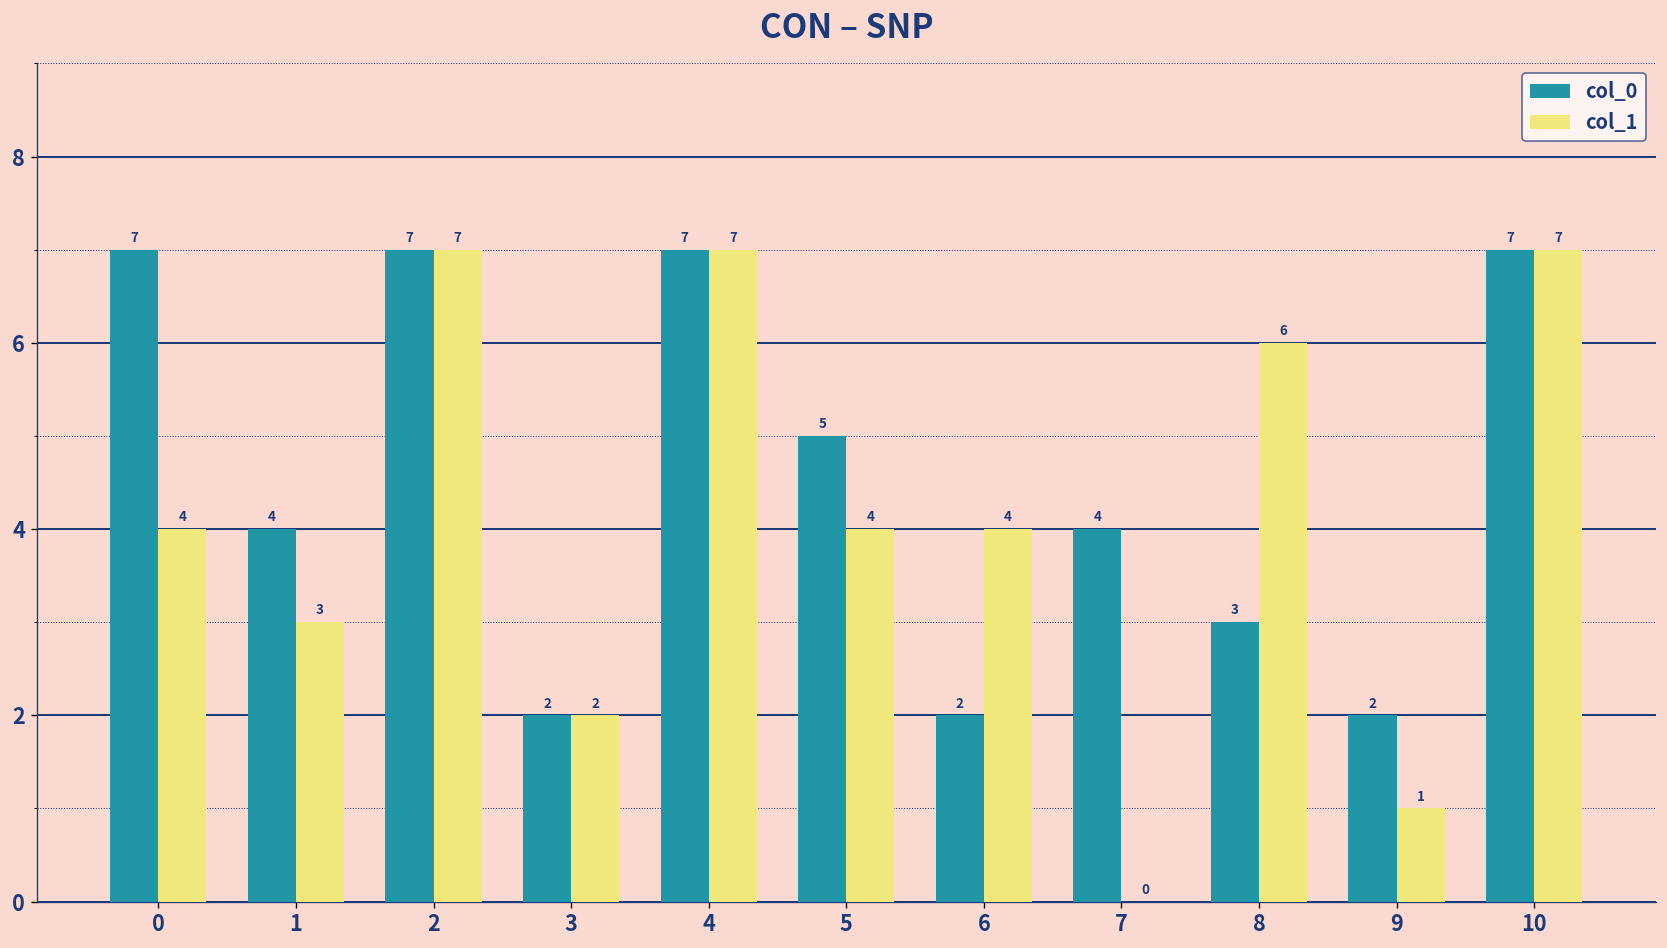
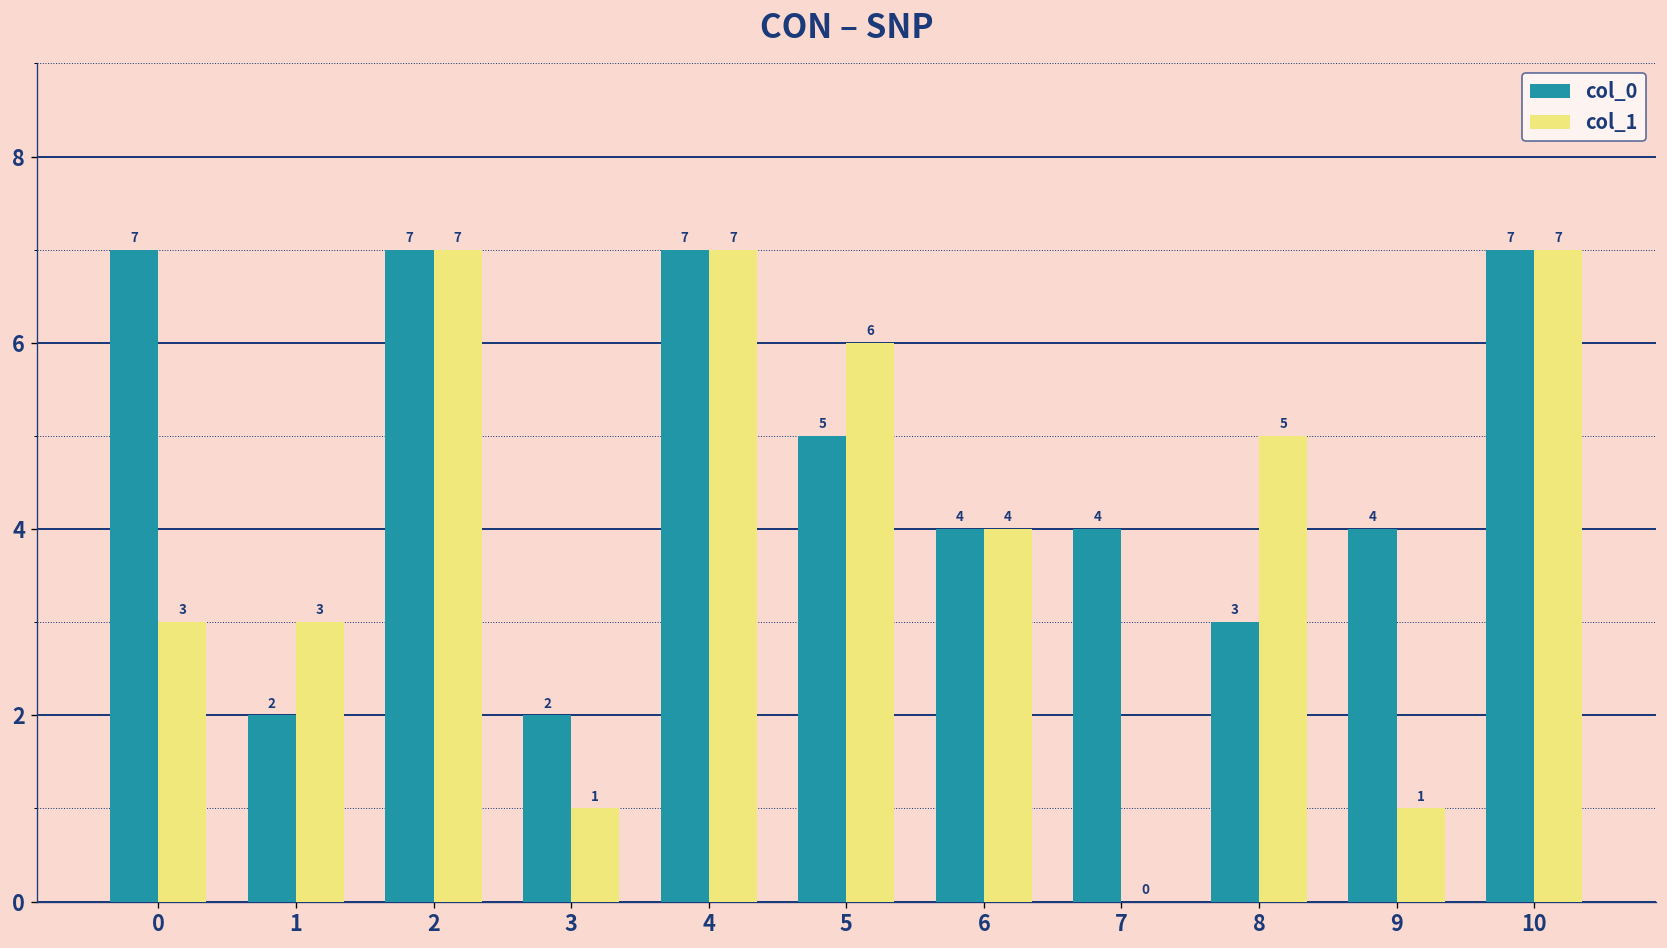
  {
    "col_0": {
      "0": 7,
-     "1": 4,
+     "1": 2,
      "2": 7,
      "3": 2,
      "4": 7,
      "5": 5,
-     "6": 2,
+     "6": 4,
      "7": 4,
      "8": 3,
-     "9": 2,
+     "9": 4,
      "10": 7
    },
    "col_1": {
-     "0": 4,
+     "0": 3,
      "1": 3,
      "2": 7,
-     "3": 2,
+     "3": 1,
      "4": 7,
-     "5": 4,
+     "5": 6,
      "6": 4,
      "7": 0,
-     "8": 6,
+     "8": 5,
      "9": 1,
      "10": 7
    }
  }
